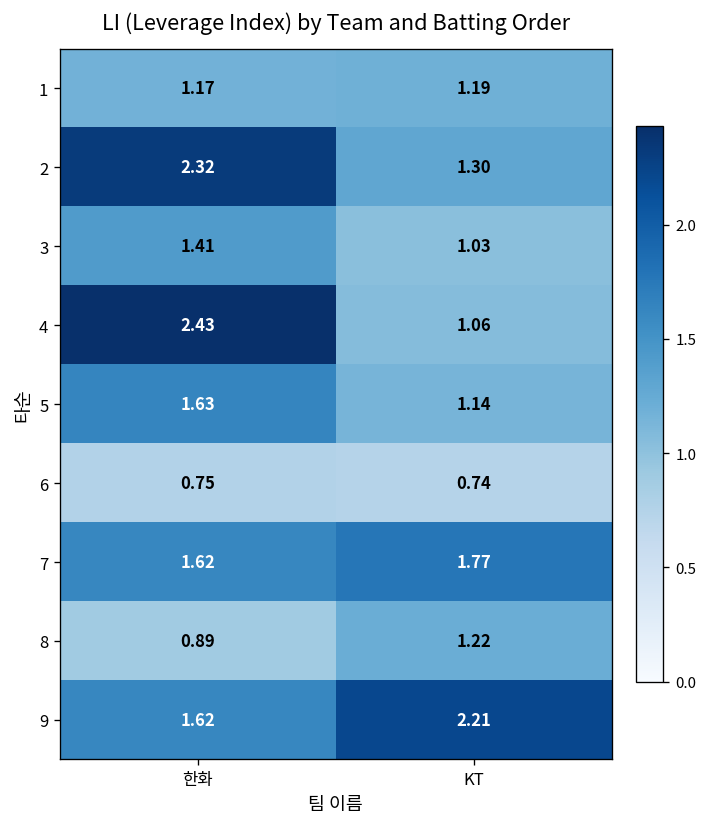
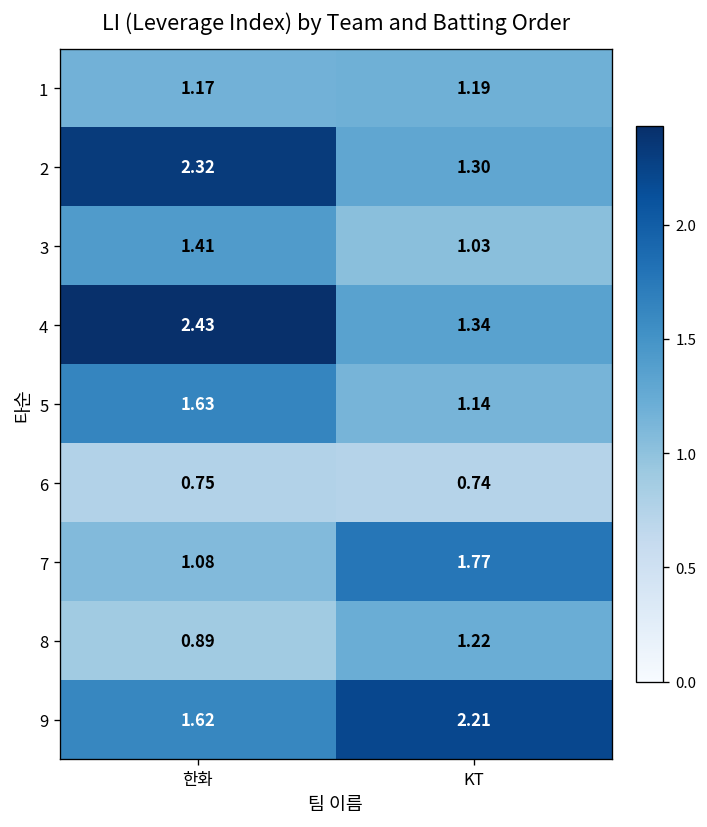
  {
    "1": {
      "한화": 1.17,
      "KT": 1.19
    },
    "2": {
      "한화": 2.32,
      "KT": 1.30
    },
    "3": {
      "한화": 1.41,
      "KT": 1.03
    },
    "4": {
      "한화": 2.43,
-     "KT": 1.06
+     "KT": 1.34
    },
    "5": {
      "한화": 1.63,
      "KT": 1.14
    },
    "6": {
      "한화": 0.75,
      "KT": 0.74
    },
    "7": {
-     "한화": 1.62,
+     "한화": 1.08,
      "KT": 1.77
    },
    "8": {
      "한화": 0.89,
      "KT": 1.22
    },
    "9": {
      "한화": 1.62,
      "KT": 2.21
    }
  }
